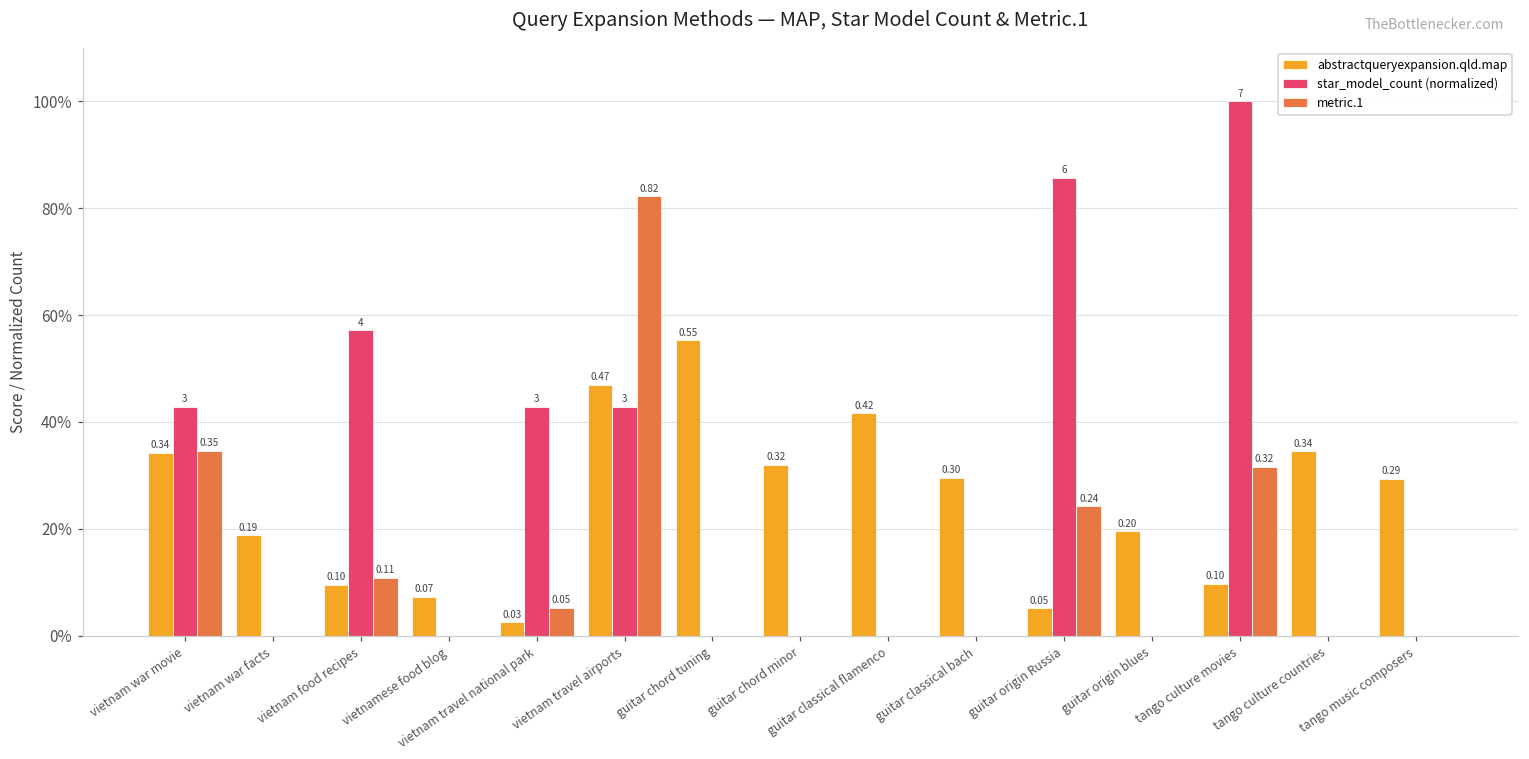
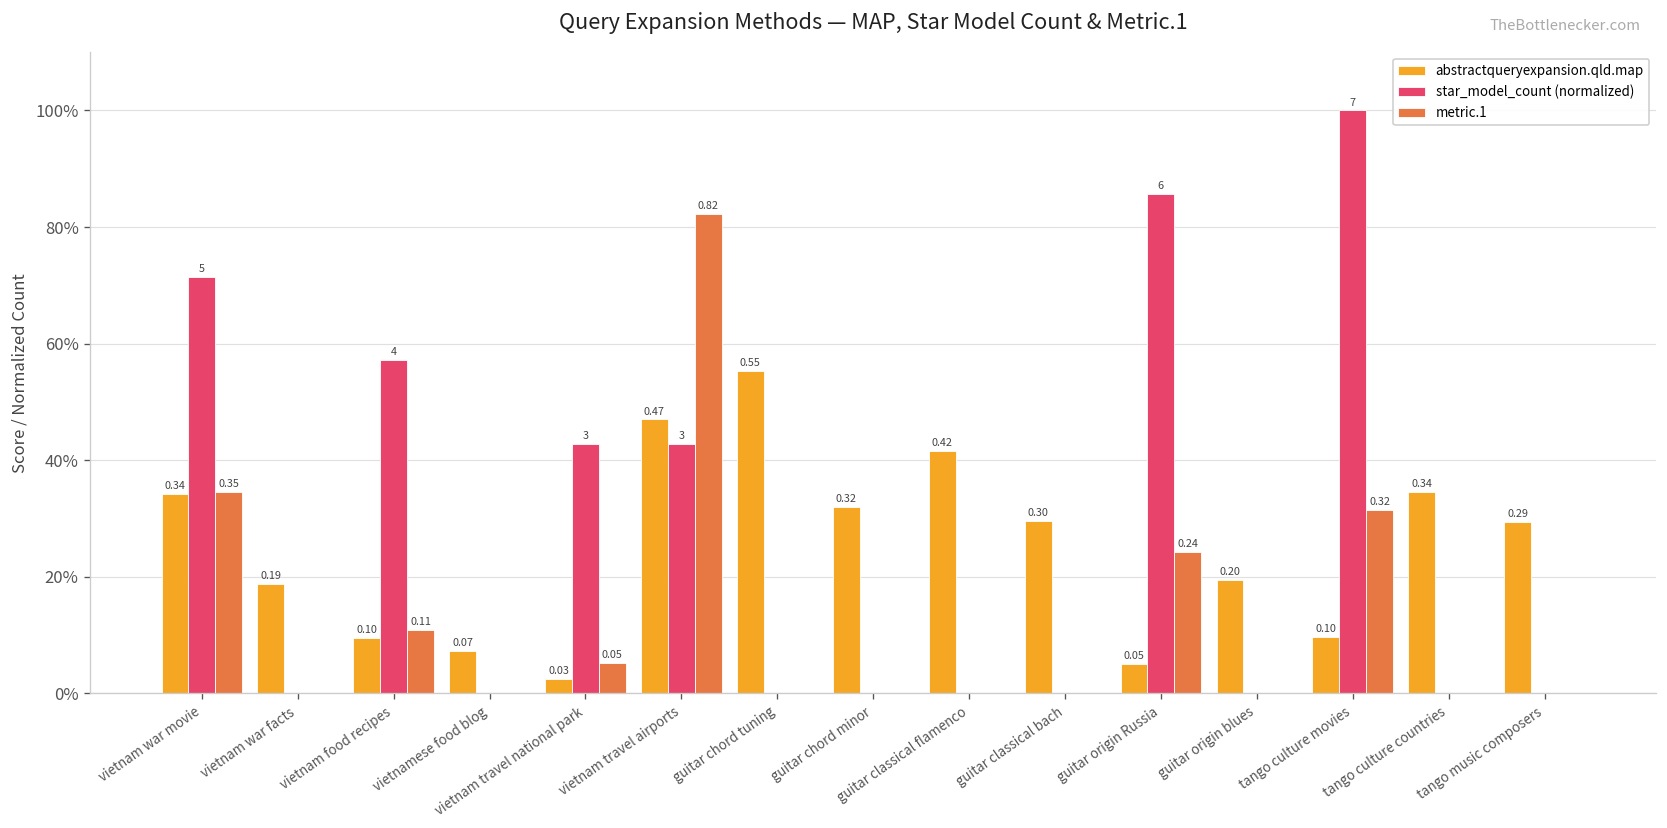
  {
    "star_model_count (normalized)": {
-     "vietnam war movie": 3
+     "vietnam war movie": 5
    }
  }
